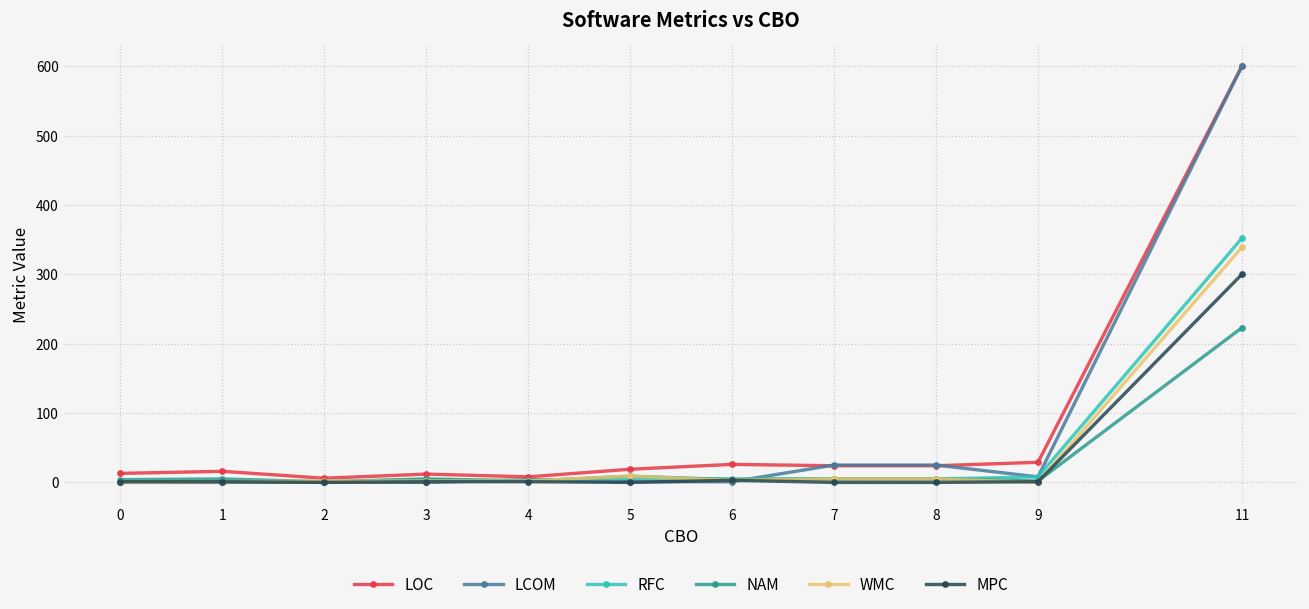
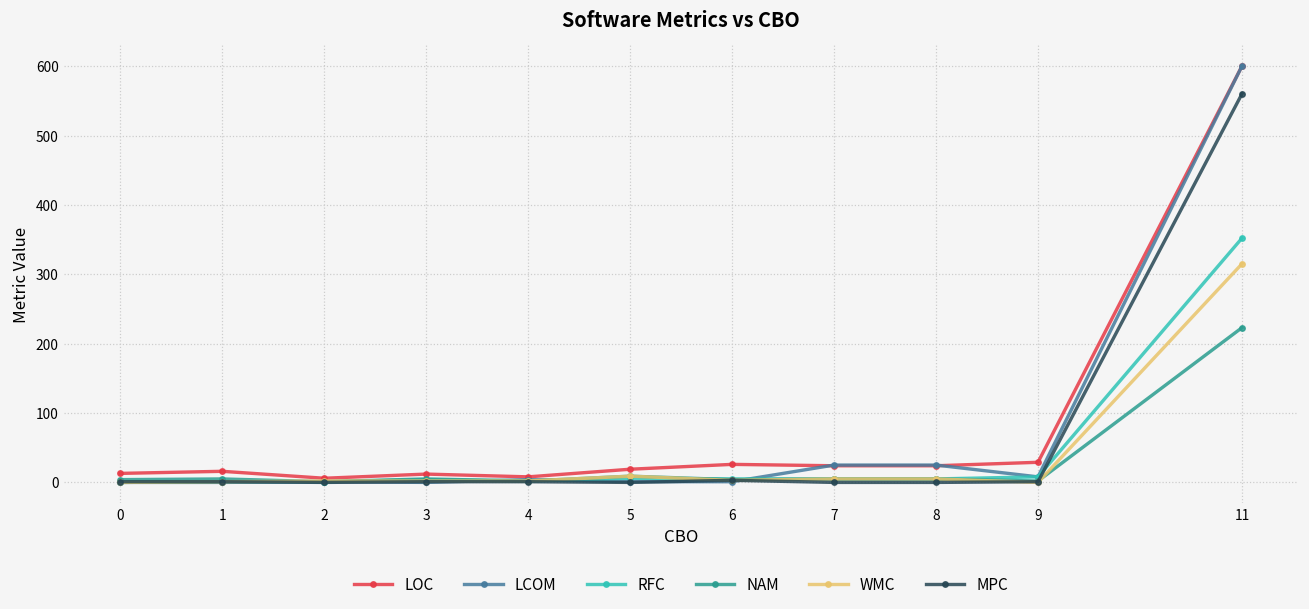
  {
    "LOC": {
      "0": 10,
      "1": 20,
      "3": 10,
      "5": 20,
      "6": 30,
      "9": 30
    },
    "WMC": {
-     "11": 340
+     "11": 320
    },
    "MPC": {
      "7": 0,
      "8": 0,
-     "11": 300
+     "11": 560
    }
  }
